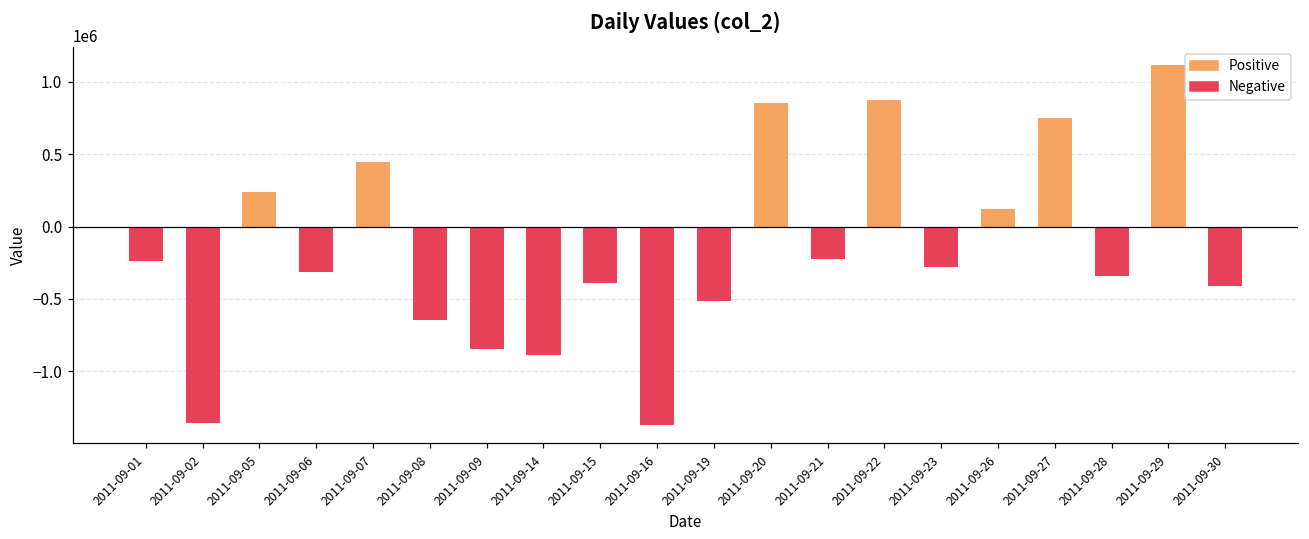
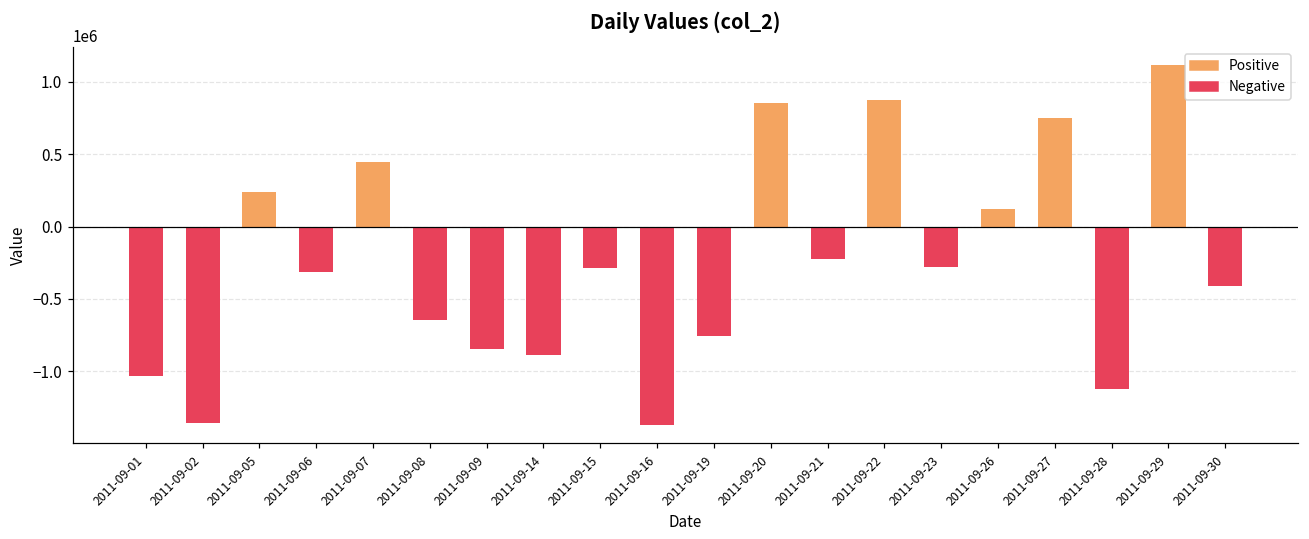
  {
    "Positive": {
      "2011-09-01": 0,
      "2011-09-02": 0,
      "2011-09-05": 240000,
      "2011-09-06": 0,
      "2011-09-07": 450000,
      "2011-09-08": 0,
      "2011-09-09": 0,
      "2011-09-14": 0,
      "2011-09-15": 0,
      "2011-09-16": 0,
      "2011-09-19": 0,
      "2011-09-20": 850000,
      "2011-09-21": 0,
      "2011-09-22": 870000,
      "2011-09-23": 0,
      "2011-09-26": 120000,
      "2011-09-27": 750000,
      "2011-09-28": 0,
      "2011-09-29": 1120000,
      "2011-09-30": 0
    },
    "Negative": {
-     "2011-09-01": -240000,
+     "2011-09-01": -1030000,
      "2011-09-02": -1360000,
      "2011-09-05": 0,
      "2011-09-06": -320000,
      "2011-09-07": 0,
      "2011-09-08": -650000,
      "2011-09-09": -850000,
      "2011-09-14": -890000,
-     "2011-09-15": -390000,
+     "2011-09-15": -290000,
      "2011-09-16": -1380000,
-     "2011-09-19": -520000,
+     "2011-09-19": -760000,
      "2011-09-20": 0,
      "2011-09-21": -230000,
      "2011-09-22": 0,
      "2011-09-23": -280000,
      "2011-09-26": 0,
      "2011-09-27": 0,
-     "2011-09-28": -340000,
+     "2011-09-28": -1120000,
      "2011-09-29": 0,
      "2011-09-30": -410000
    }
  }
